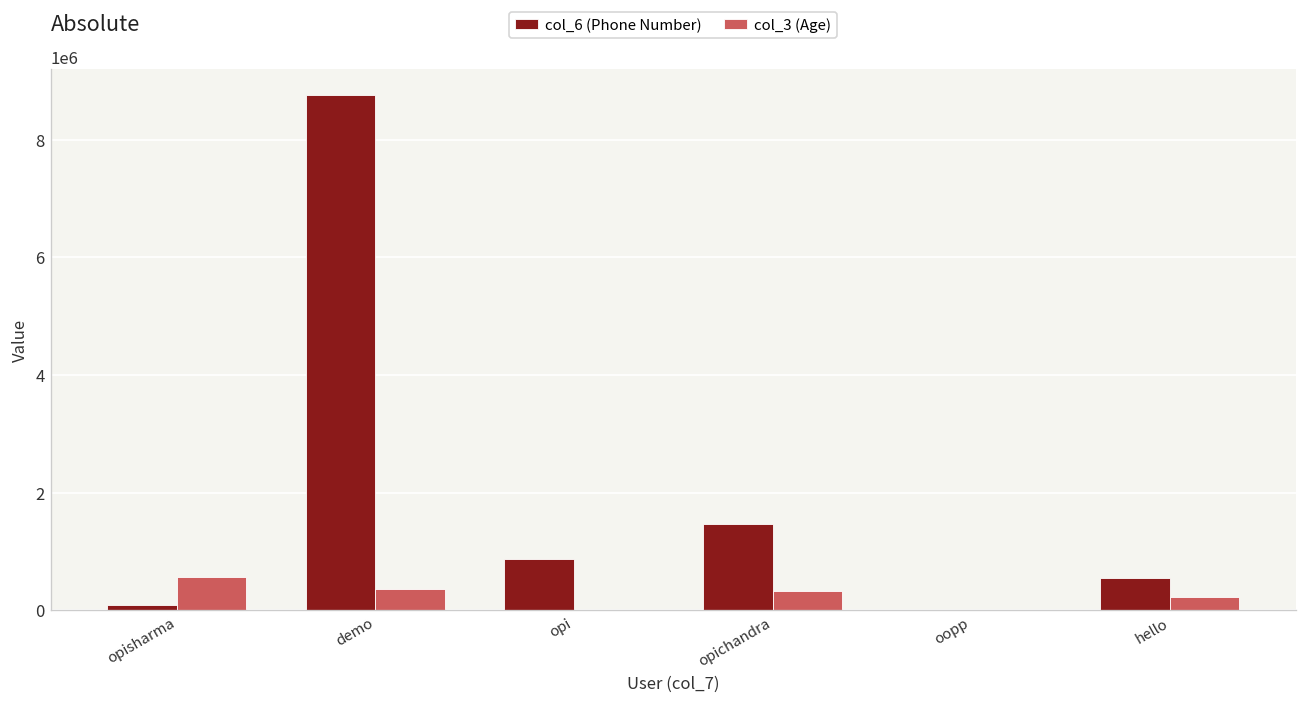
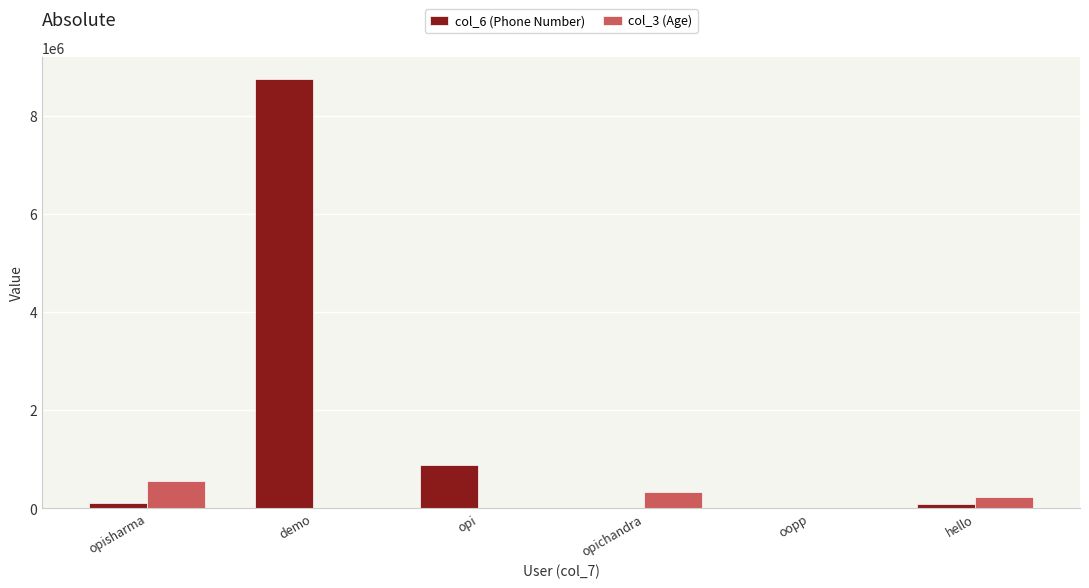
  {
    "col_6 (Phone Number)": {
      "opisharma": 100000,
      "demo": 8800000,
      "opi": 900000,
-     "opichandra": 1500000,
-     "hello": 600000
+     "opichandra": 0,
+     "hello": 100000
    },
    "col_3 (Age)": {
      "opisharma": 600000,
-     "demo": 400000,
+     "demo": 0,
      "opichandra": 300000,
      "hello": 200000
    }
  }
